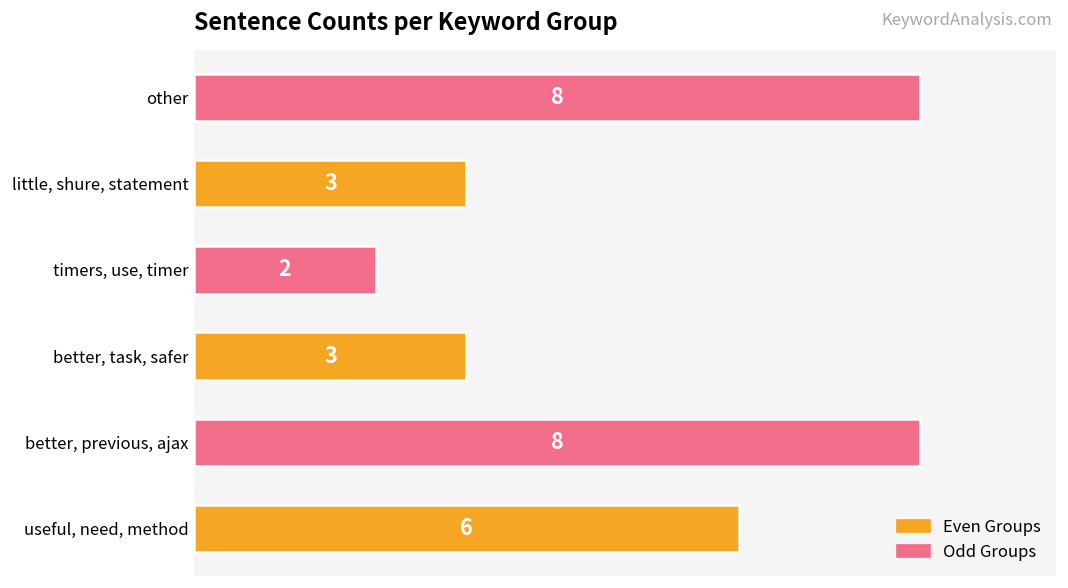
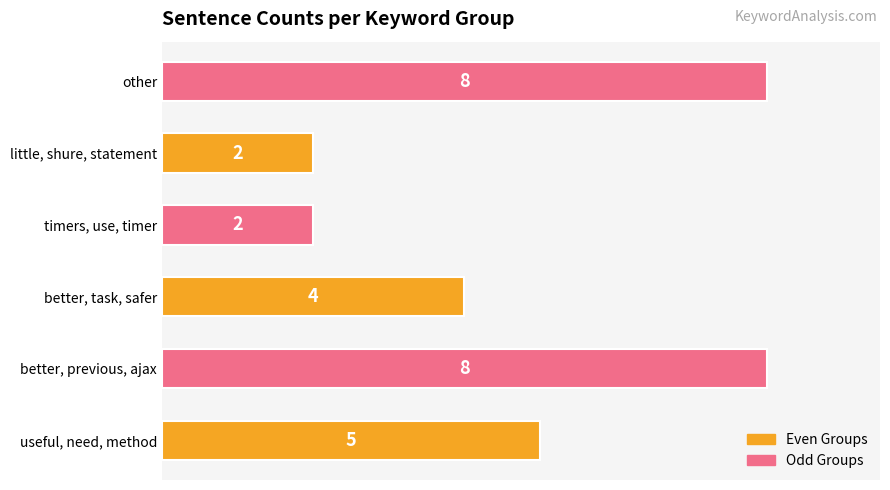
  {
    "other": 8,
-   "little, shure, statement": 3,
+   "little, shure, statement": 2,
    "timers, use, timer": 2,
-   "better, task, safer": 3,
+   "better, task, safer": 4,
    "better, previous, ajax": 8,
-   "useful, need, method": 6
+   "useful, need, method": 5
  }
